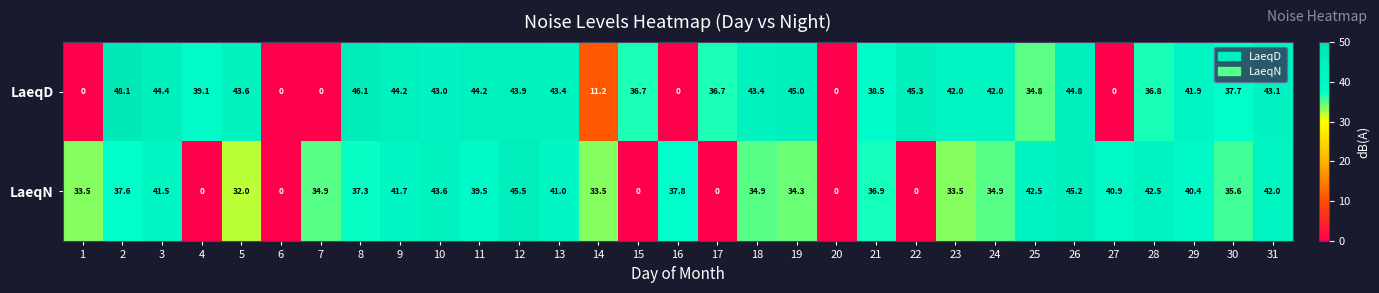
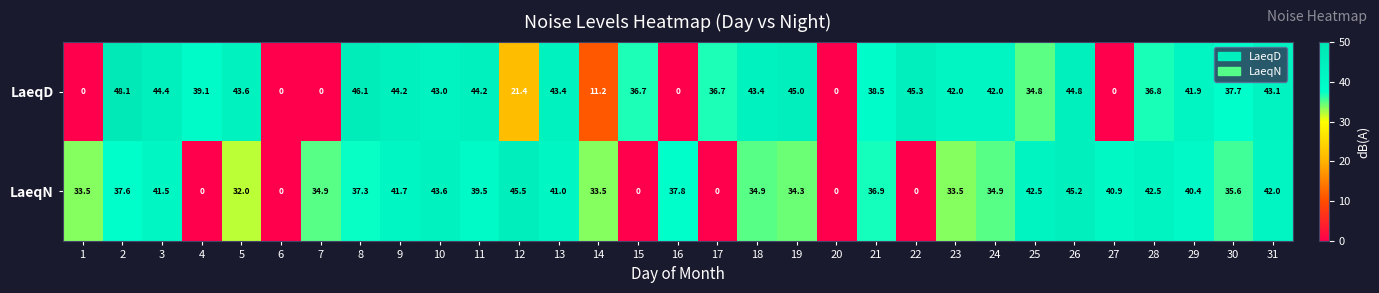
  {
    "LaeqD": {
      "1": 0,
      "2": 48.1,
      "3": 44.4,
      "4": 39.1,
      "5": 43.6,
      "6": 0,
      "7": 0,
      "8": 46.1,
      "9": 44.2,
      "10": 43.0,
      "11": 44.2,
-     "12": 43.9,
+     "12": 21.4,
      "13": 43.4,
      "14": 11.2,
      "15": 36.7,
      "16": 0,
      "17": 36.7,
      "18": 43.4,
      "19": 45.0,
      "20": 0,
      "21": 38.5,
      "22": 45.3,
      "23": 42.0,
      "24": 42.0,
      "25": 34.8,
      "26": 44.8,
      "27": 0,
      "28": 36.8,
      "29": 41.9,
      "30": 37.7,
      "31": 43.1
    },
    "LaeqN": {
      "1": 33.5,
      "2": 37.6,
      "3": 41.5,
      "4": 0,
      "5": 32.0,
      "6": 0,
      "7": 34.9,
      "8": 37.3,
      "9": 41.7,
      "10": 43.6,
      "11": 39.5,
      "12": 45.5,
      "13": 41.0,
      "14": 33.5,
      "15": 0,
      "16": 37.8,
      "17": 0,
      "18": 34.9,
      "19": 34.3,
      "20": 0,
      "21": 36.9,
      "22": 0,
      "23": 33.5,
      "24": 34.9,
      "25": 42.5,
      "26": 45.2,
      "27": 40.9,
      "28": 42.5,
      "29": 40.4,
      "30": 35.6,
      "31": 42.0
    }
  }
